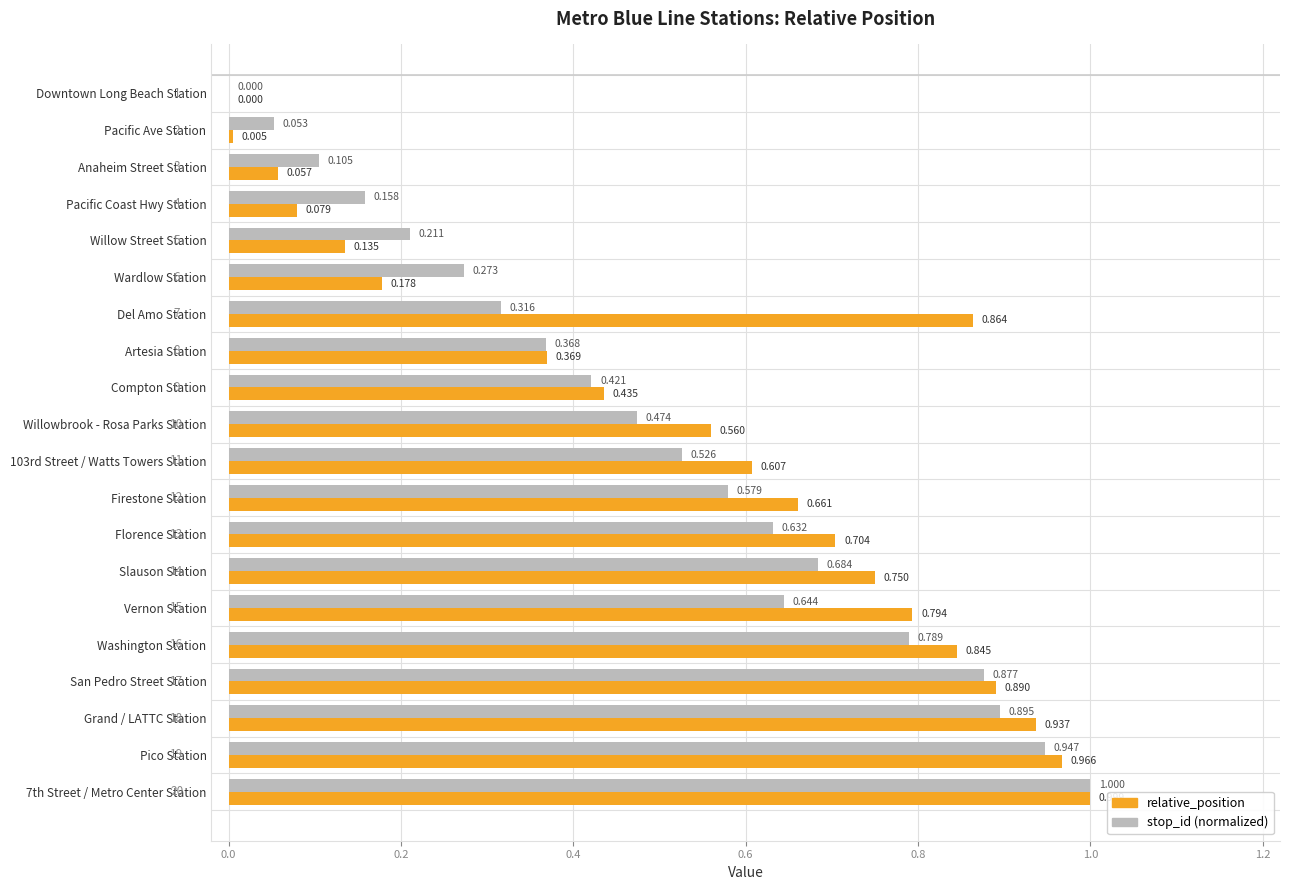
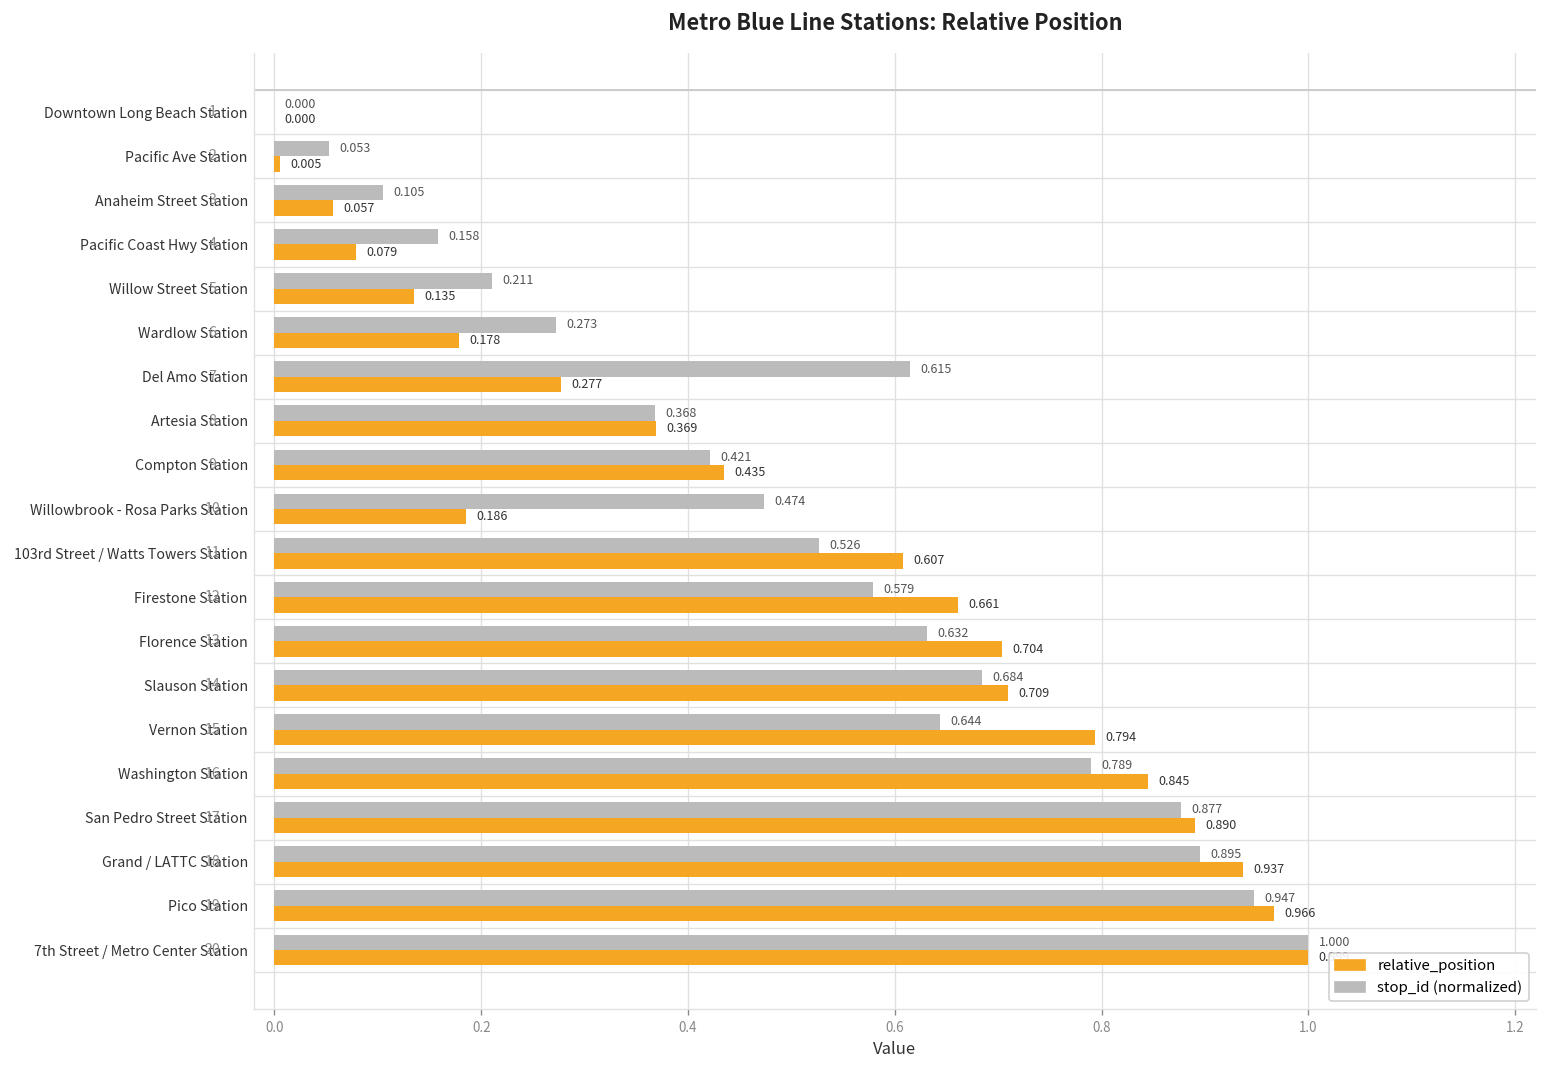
  {
    "relative_position": {
      "Downtown Long Beach Station": 0.000,
      "Pacific Ave Station": 0.005,
      "Anaheim Street Station": 0.057,
      "Pacific Coast Hwy Station": 0.079,
      "Willow Street Station": 0.135,
      "Wardlow Station": 0.178,
-     "Del Amo Station": 0.864,
+     "Del Amo Station": 0.277,
      "Artesia Station": 0.369,
      "Compton Station": 0.435,
-     "Willowbrook - Rosa Parks Station": 0.560,
+     "Willowbrook - Rosa Parks Station": 0.186,
      "103rd Street / Watts Towers Station": 0.607,
      "Firestone Station": 0.661,
      "Florence Station": 0.704,
-     "Slauson Station": 0.750,
+     "Slauson Station": 0.709,
      "Vernon Station": 0.794,
      "Washington Station": 0.845,
      "San Pedro Street Station": 0.890,
      "Grand / LATTC Station": 0.937,
      "Pico Station": 0.966
    },
    "stop_id (normalized)": {
      "Downtown Long Beach Station": 0.000,
      "Pacific Ave Station": 0.053,
      "Anaheim Street Station": 0.105,
      "Pacific Coast Hwy Station": 0.158,
      "Willow Street Station": 0.211,
      "Wardlow Station": 0.273,
-     "Del Amo Station": 0.316,
+     "Del Amo Station": 0.615,
      "Artesia Station": 0.368,
      "Compton Station": 0.421,
      "Willowbrook - Rosa Parks Station": 0.474,
      "103rd Street / Watts Towers Station": 0.526,
      "Firestone Station": 0.579,
      "Florence Station": 0.632,
      "Slauson Station": 0.684,
      "Vernon Station": 0.644,
      "Washington Station": 0.789,
      "San Pedro Street Station": 0.877,
      "Grand / LATTC Station": 0.895,
      "Pico Station": 0.947,
      "7th Street / Metro Center Station": 1.000
    }
  }
